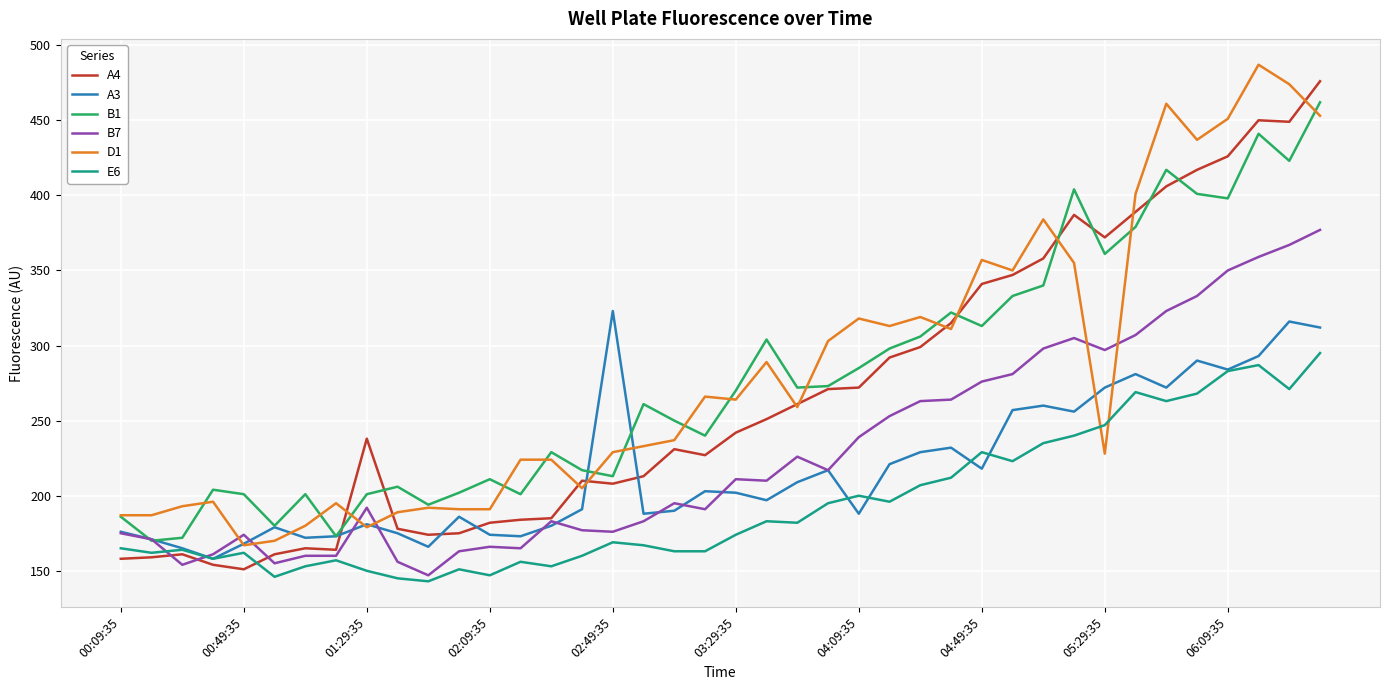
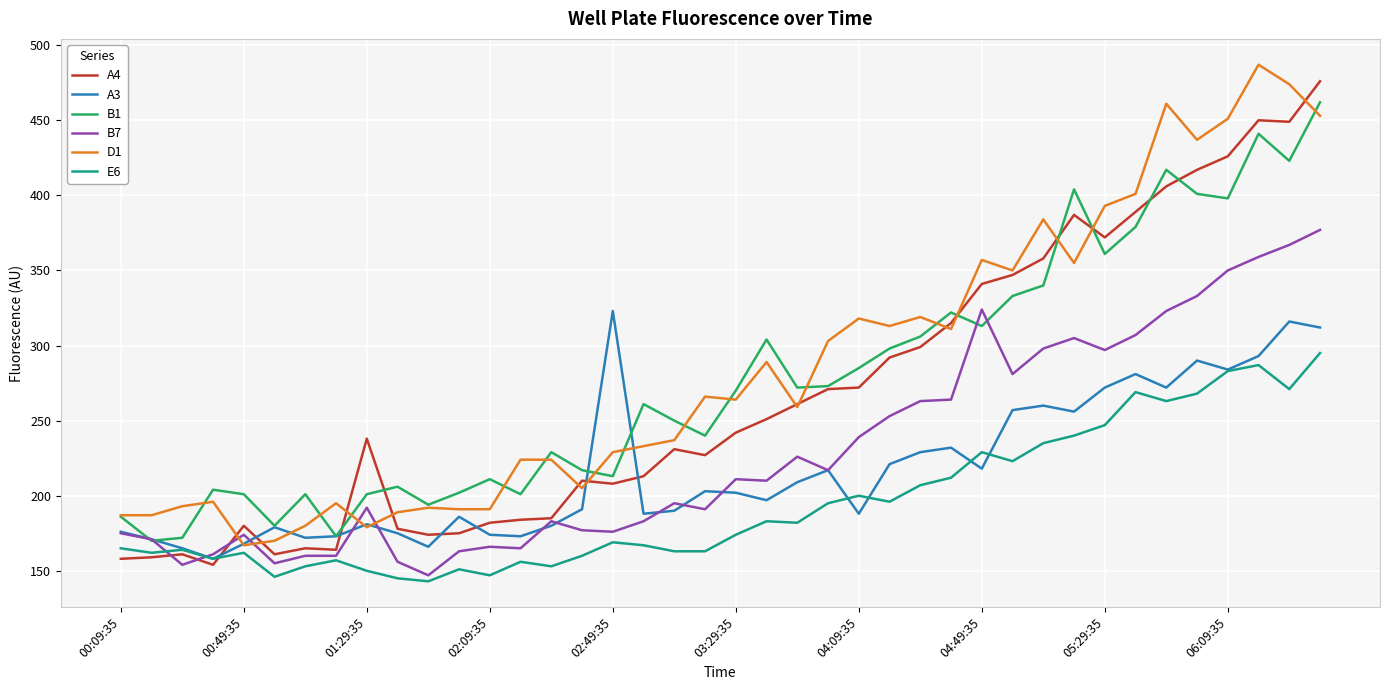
  {
    "A4": {
      "00:09:35": 158,
-     "00:49:35": 151,
+     "00:49:35": 180,
      "01:29:35": 238,
      "02:09:35": 182,
      "02:49:35": 208,
      "03:29:35": 242,
      "04:09:35": 272,
      "04:49:35": 341,
      "05:29:35": 372,
      "06:09:35": 426
    },
    "A3": {
      "01:29:35": 181,
      "02:09:35": 174,
      "02:49:35": 323,
      "03:29:35": 202,
      "04:09:35": 188,
      "04:49:35": 218,
      "05:29:35": 272
    },
    "B7": {
      "00:49:35": 174,
      "01:29:35": 192,
      "02:09:35": 166,
      "02:49:35": 176,
      "03:29:35": 211,
      "04:09:35": 239,
-     "04:49:35": 276,
+     "04:49:35": 324,
      "05:29:35": 297,
      "06:09:35": 350
    },
    "D1": {
      "01:29:35": 179,
      "02:09:35": 191,
      "02:49:35": 229,
      "03:29:35": 264,
      "04:09:35": 318,
      "04:49:35": 357,
-     "05:29:35": 228,
+     "05:29:35": 393,
      "06:09:35": 451
    }
  }
